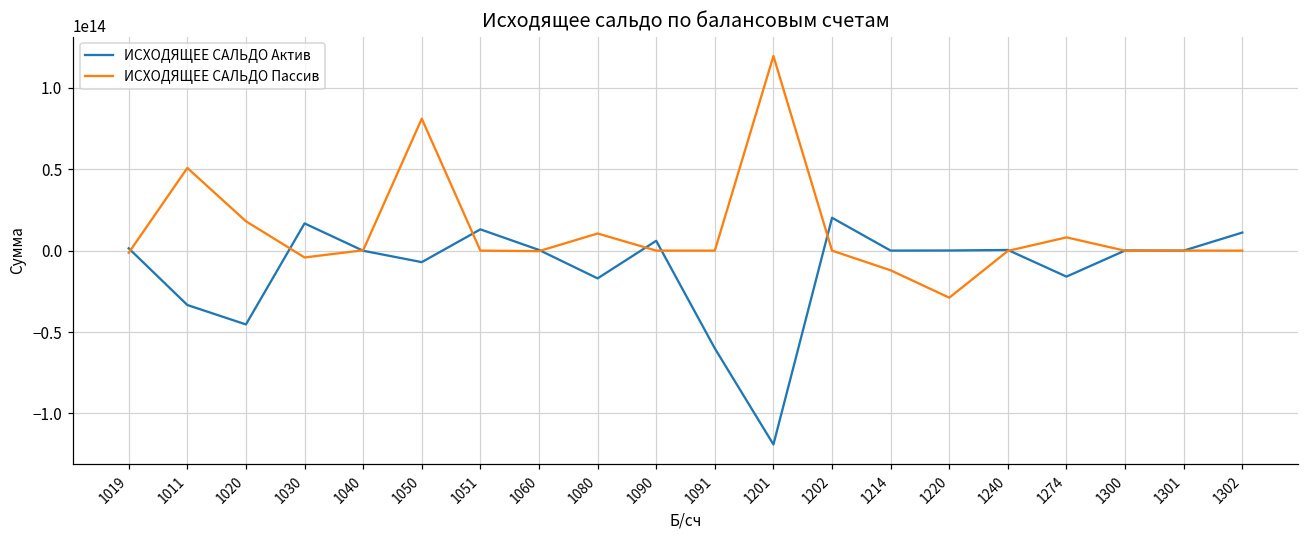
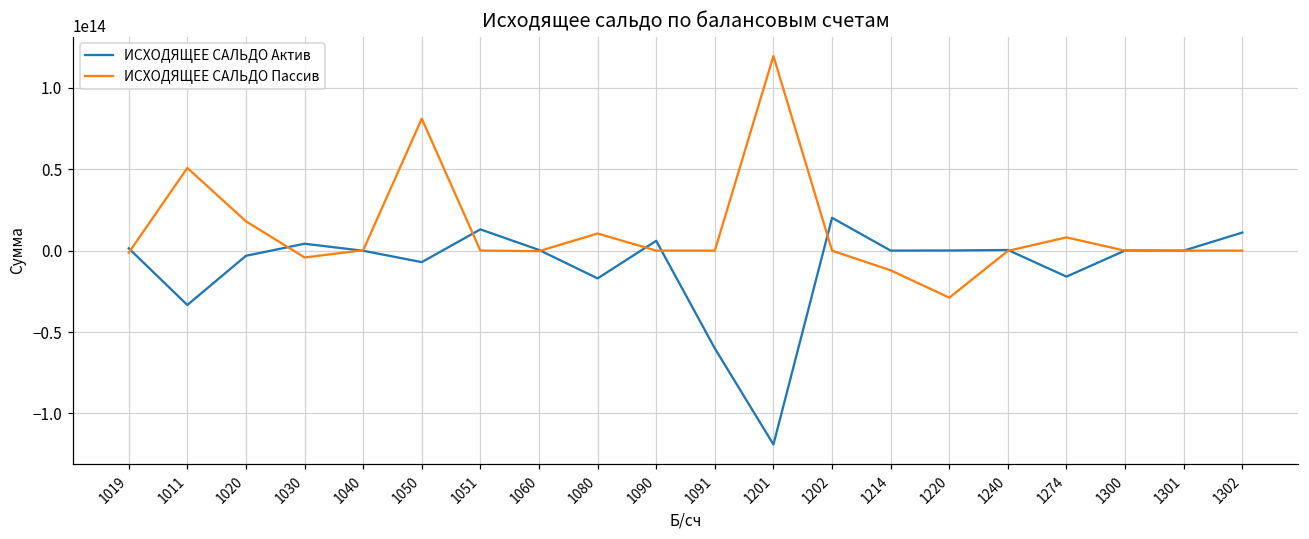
  {
    "ИСХОДЯЩЕЕ САЛЬДО Актив": {
      "1019": 1000000000000,
      "1011": -33000000000000,
-     "1020": -45000000000000,
-     "1030": 17000000000000,
+     "1020": -3000000000000,
+     "1030": 4000000000000,
      "1050": -7000000000000,
      "1051": 13000000000000,
      "1080": -17000000000000,
      "1090": 6000000000000,
      "1091": -60000000000000,
      "1201": -119000000000000,
      "1202": 20000000000000,
      "1214": 0,
      "1220": 0,
      "1274": -16000000000000,
      "1302": 11000000000000
    },
    "ИСХОДЯЩЕЕ САЛЬДО Пассив": {
      "1019": -1000000000000,
      "1011": 51000000000000,
      "1020": 18000000000000,
      "1030": -4000000000000,
      "1050": 81000000000000,
      "1051": 0,
      "1080": 11000000000000,
      "1090": 0,
      "1091": 0,
      "1201": 119000000000000,
      "1202": 0,
      "1214": -12000000000000,
      "1220": -29000000000000,
      "1274": 8000000000000,
      "1302": 0
    }
  }
